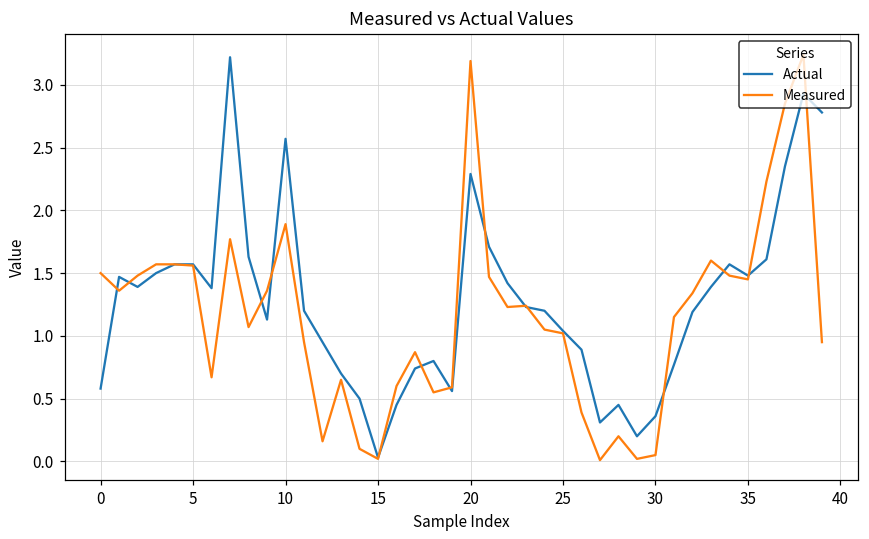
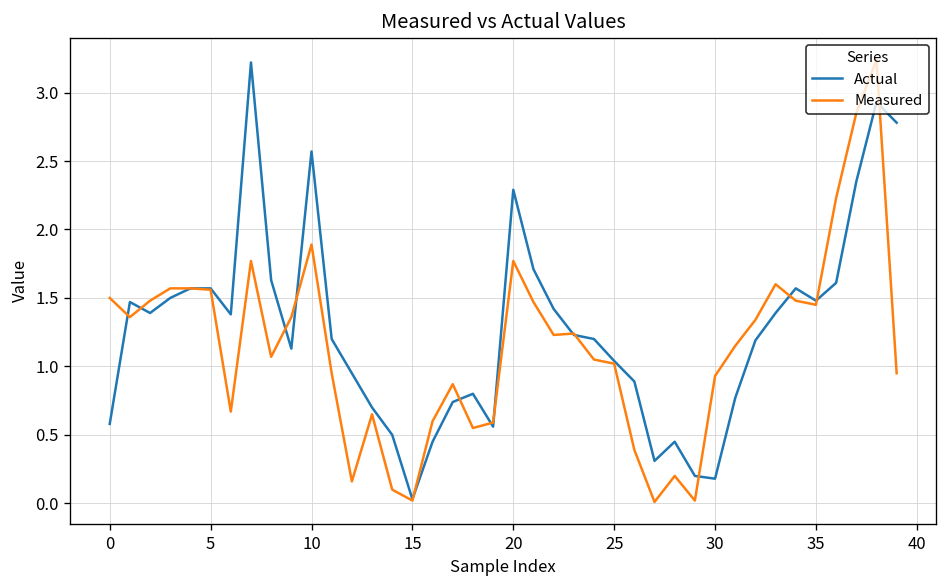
  {
    "Actual": {
      "0": 0.58,
      "10": 2.57,
      "20": 2.29,
-     "30": 0.36,
+     "30": 0.18,
      "35": 1.48
    },
    "Measured": {
      "0": 1.50,
      "10": 1.89,
-     "20": 3.19,
-     "30": 0.05,
+     "20": 1.77,
+     "30": 0.93,
      "35": 1.45
    }
  }
